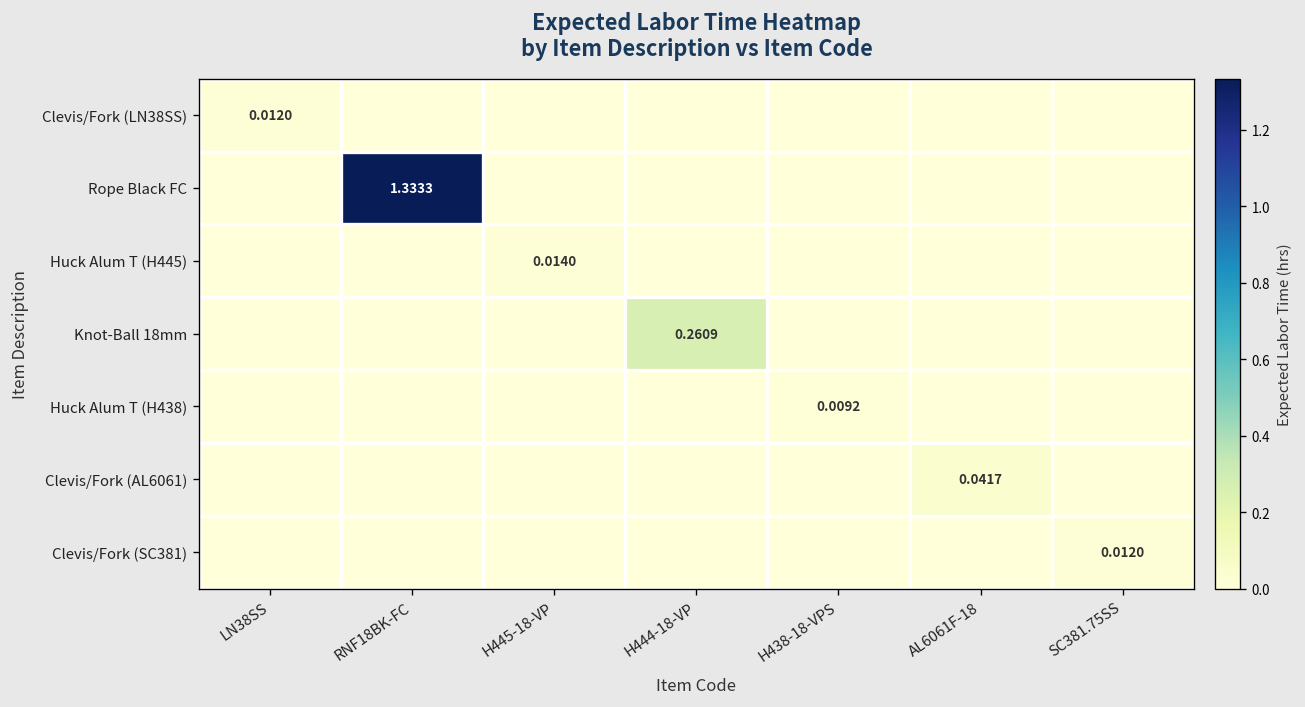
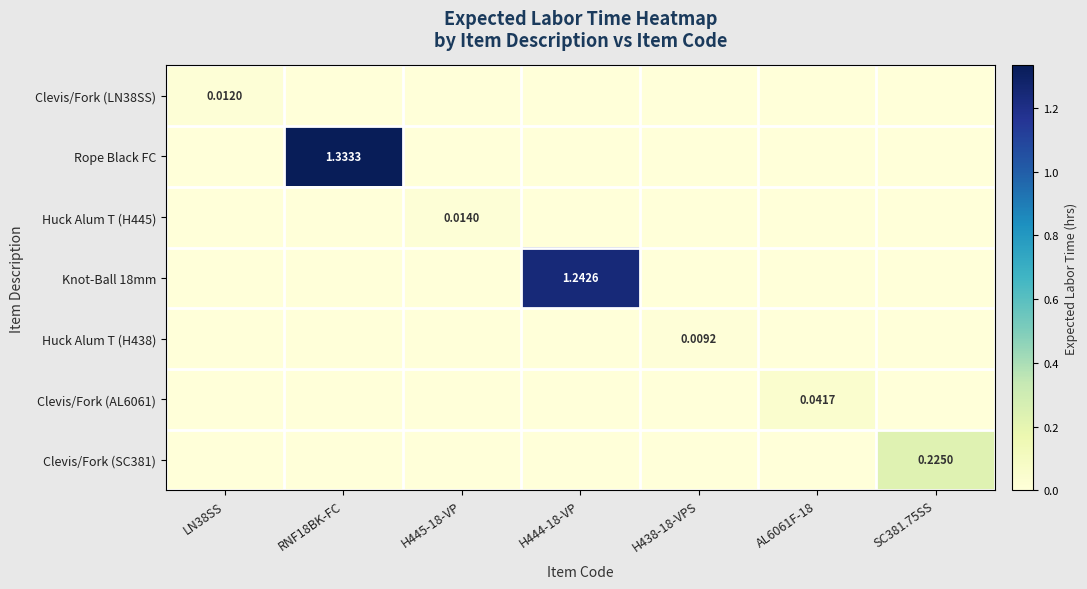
  {
    "Clevis/Fork (LN38SS)": {
      "LN38SS": 0.0120
    },
    "Rope Black FC": {
      "RNF18BK-FC": 1.3333
    },
    "Huck Alum T (H445)": {
      "H445-18-VP": 0.0140
    },
    "Knot-Ball 18mm": {
-     "H444-18-VP": 0.2609
+     "H444-18-VP": 1.2426
    },
    "Huck Alum T (H438)": {
      "H438-18-VPS": 0.0092
    },
    "Clevis/Fork (AL6061)": {
      "AL6061F-18": 0.0417
    },
    "Clevis/Fork (SC381)": {
-     "SC381.75SS": 0.0120
+     "SC381.75SS": 0.2250
    }
  }
